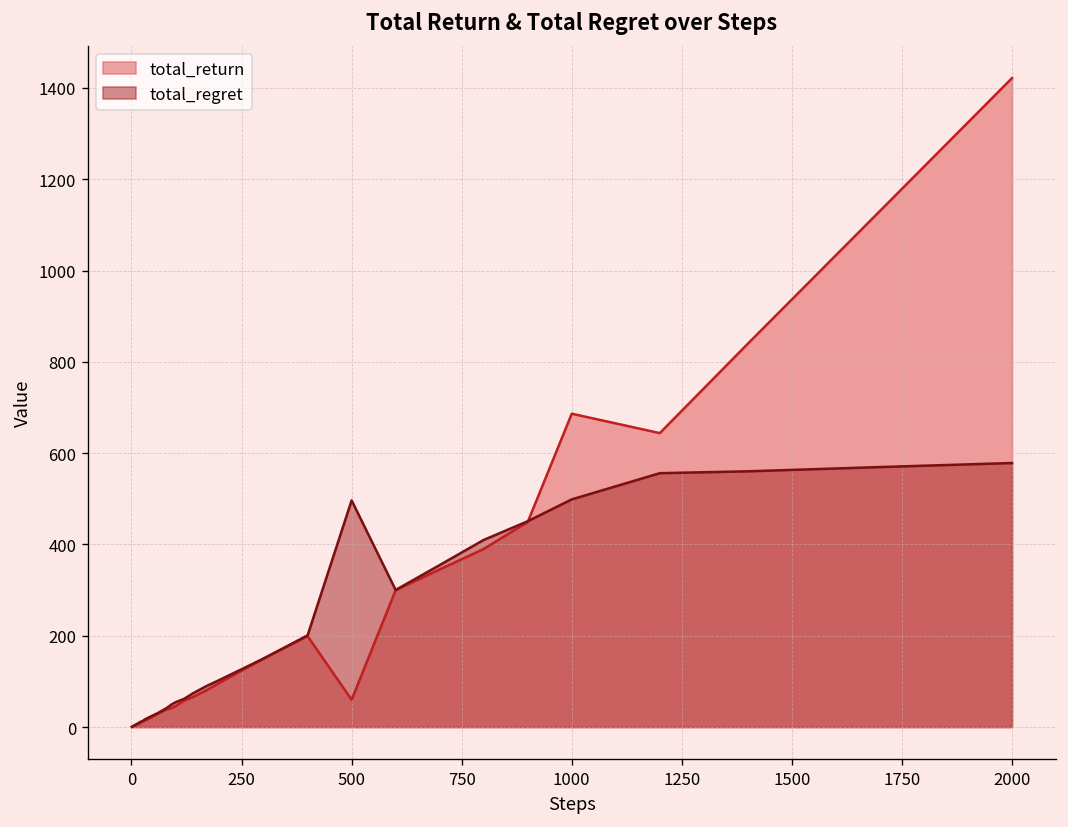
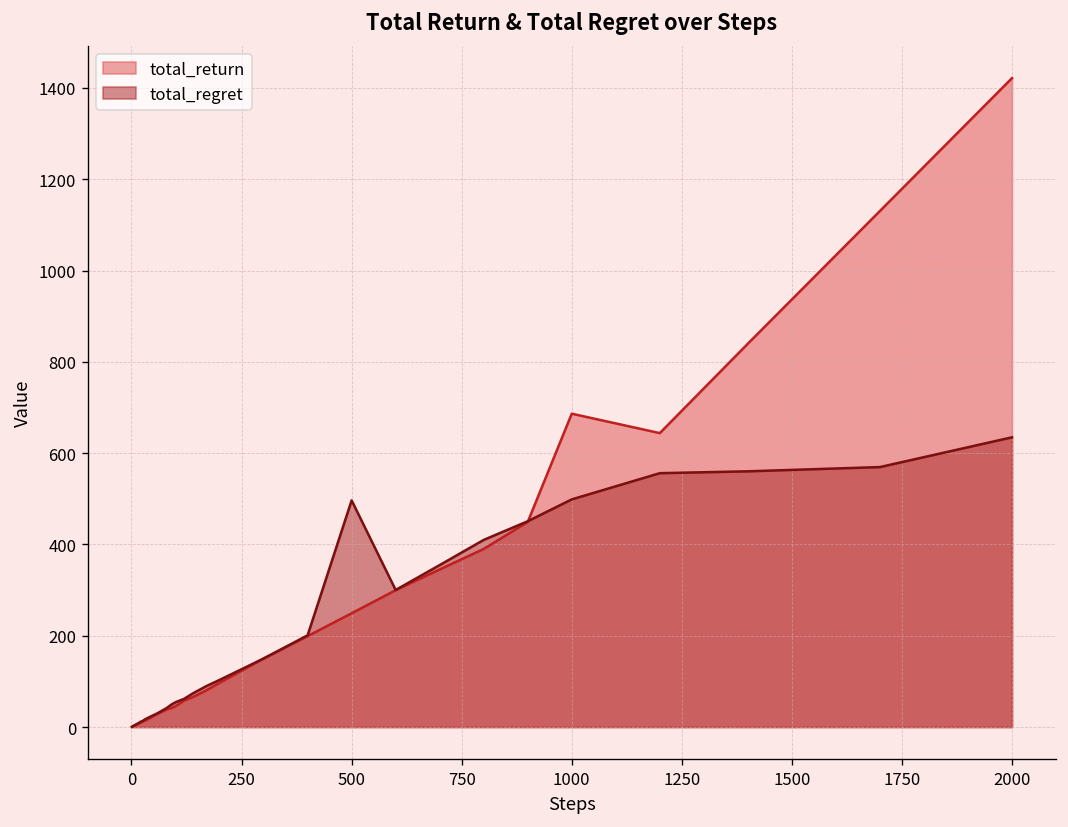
  {
    "total_return": {
-     "500": 60,
+     "500": 250,
      "1000": 690,
      "2000": 1420
    },
    "total_regret": {
      "500": 500,
      "1000": 500,
-     "2000": 580
+     "2000": 630
    }
  }
